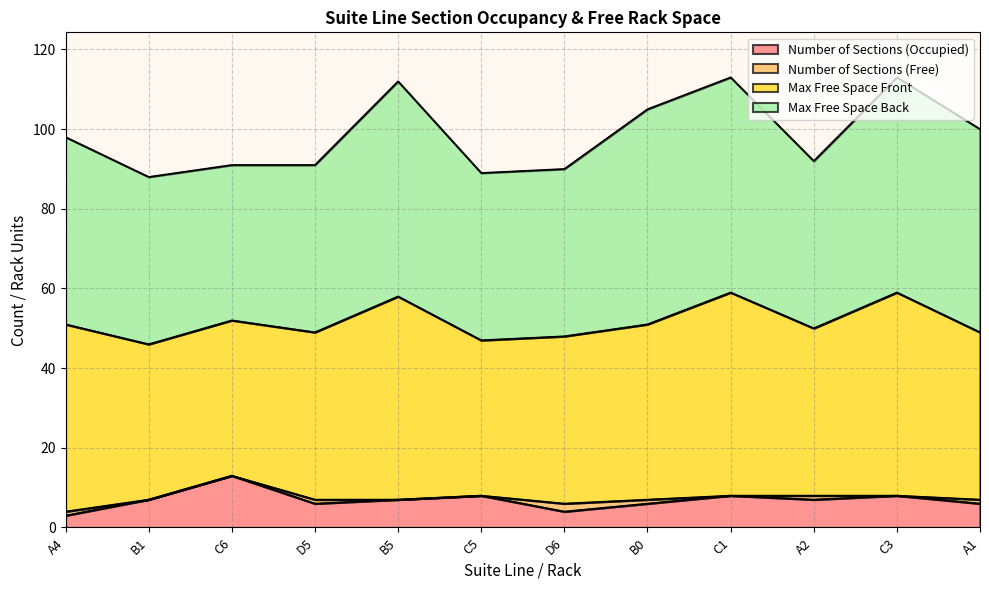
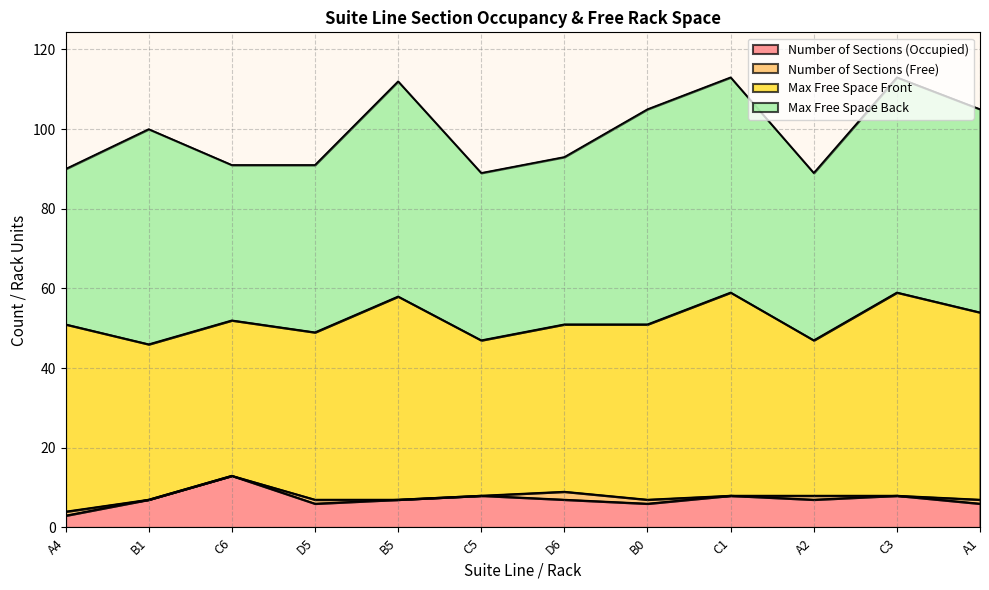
  {
    "Number of Sections (Occupied)": {
      "A4": 3,
      "D5": 6,
-     "D6": 4,
+     "D6": 7,
      "B0": 6,
      "A2": 7,
      "A1": 6
    },
    "Number of Sections (Free)": {
      "A4": 4,
      "D5": 7,
      "B0": 7,
      "A2": 8,
      "A1": 7
    },
    "Max Free Space Front": {
      "A4": 47,
      "B1": 39,
      "C6": 39,
      "D5": 42,
      "B5": 51,
      "C5": 39,
      "D6": 42,
      "B0": 44,
      "C1": 51,
-     "A2": 42,
+     "A2": 39,
      "C3": 51,
-     "A1": 42
+     "A1": 47
    },
    "Max Free Space Back": {
-     "A4": 47,
-     "B1": 42,
+     "A4": 39,
+     "B1": 54,
      "C6": 39,
      "D5": 42,
      "B5": 54,
      "C5": 42,
      "D6": 42,
      "B0": 54,
      "C1": 54,
      "A2": 42,
      "A1": 51
    }
  }
